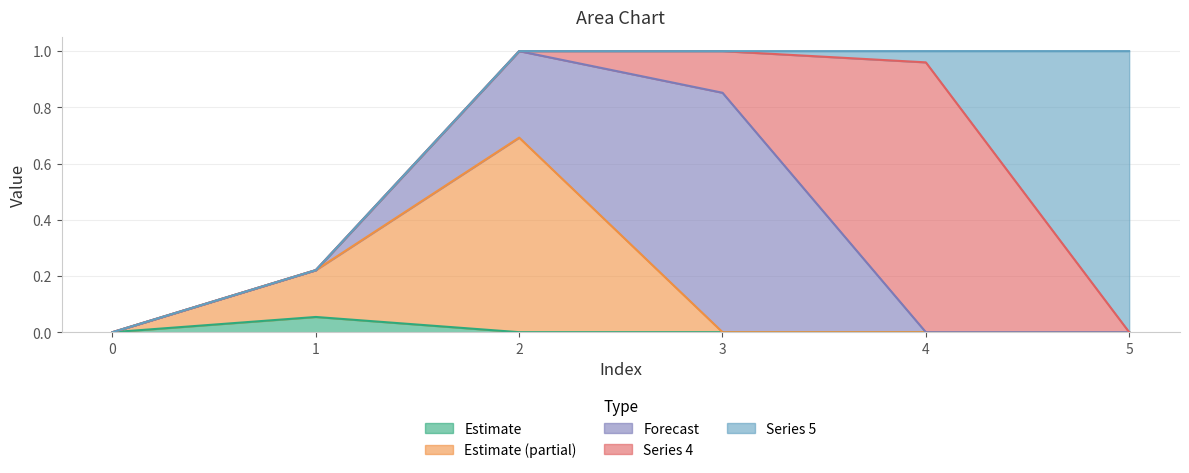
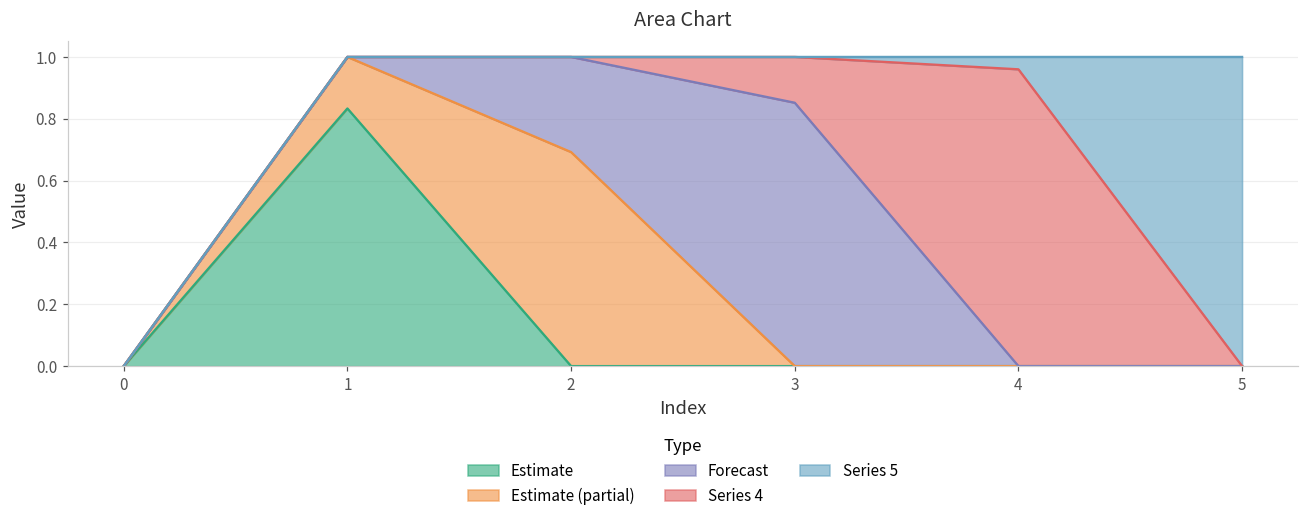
  {
    "Estimate": {
-     "1": 0.05,
+     "1": 0.83,
      "2": 0.00
    }
  }
